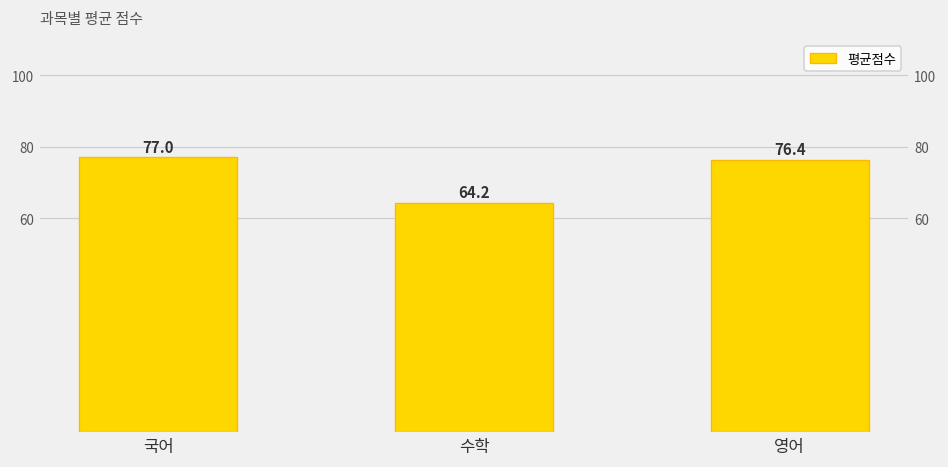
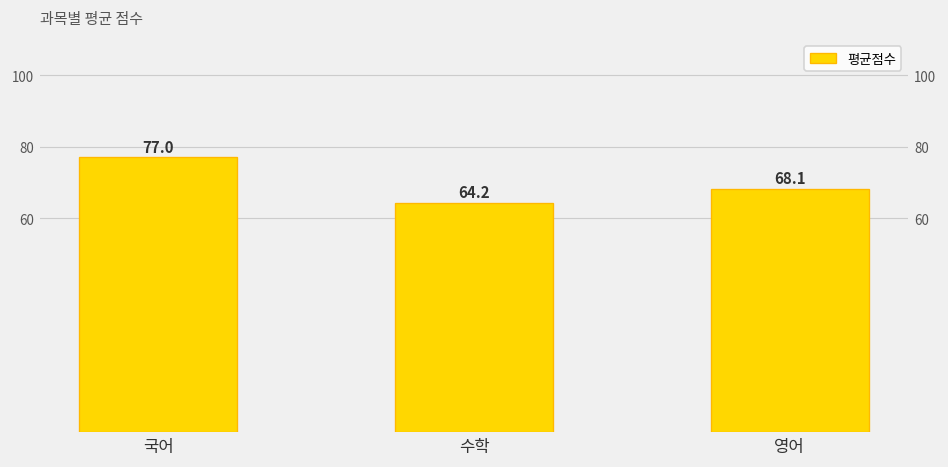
  {
    "국어": 77.0,
    "수학": 64.2,
-   "영어": 76.4
+   "영어": 68.1
  }
